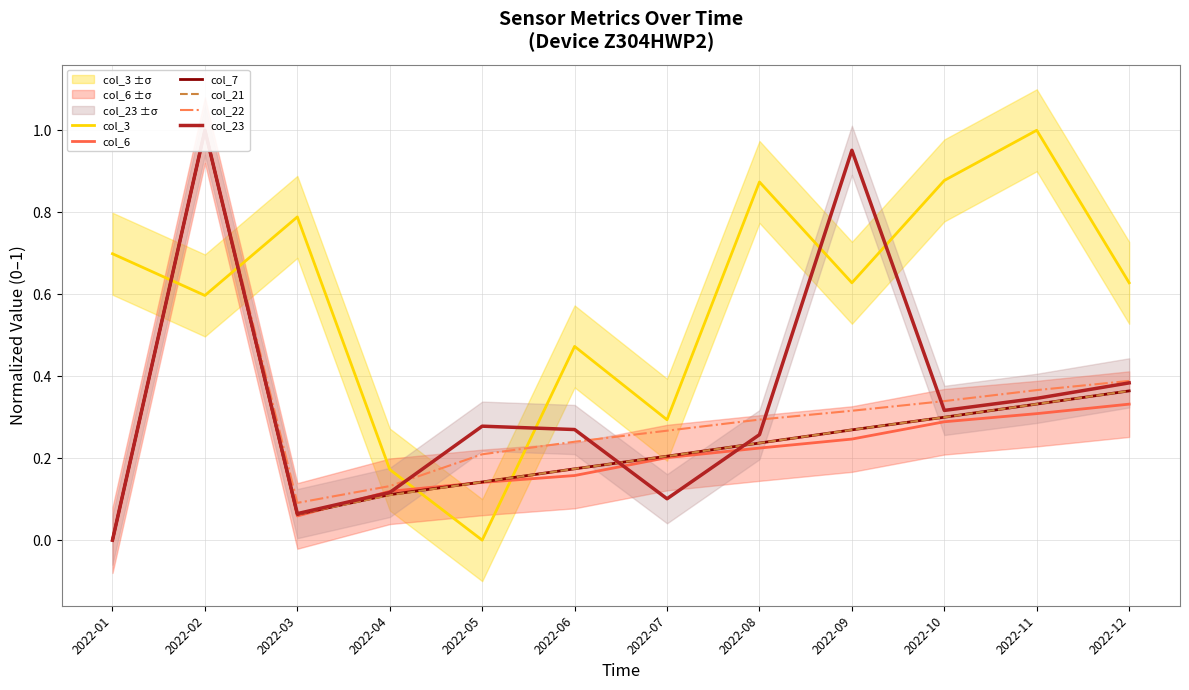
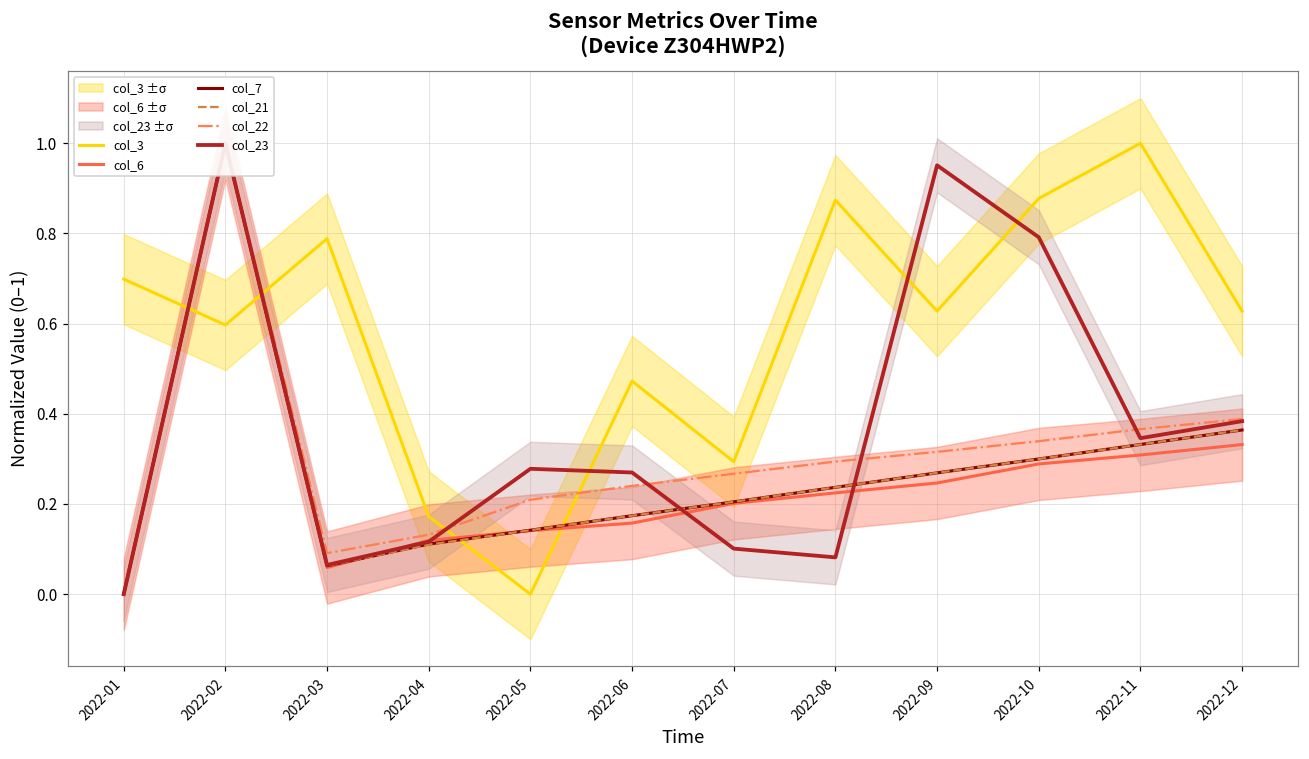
  {
    "col_23": {
      "2022-05": 0.28,
      "2022-06": 0.27,
      "2022-07": 0.10,
-     "2022-08": 0.26,
+     "2022-08": 0.08,
      "2022-09": 0.95,
-     "2022-10": 0.32,
+     "2022-10": 0.79,
      "2022-11": 0.35
    }
  }
